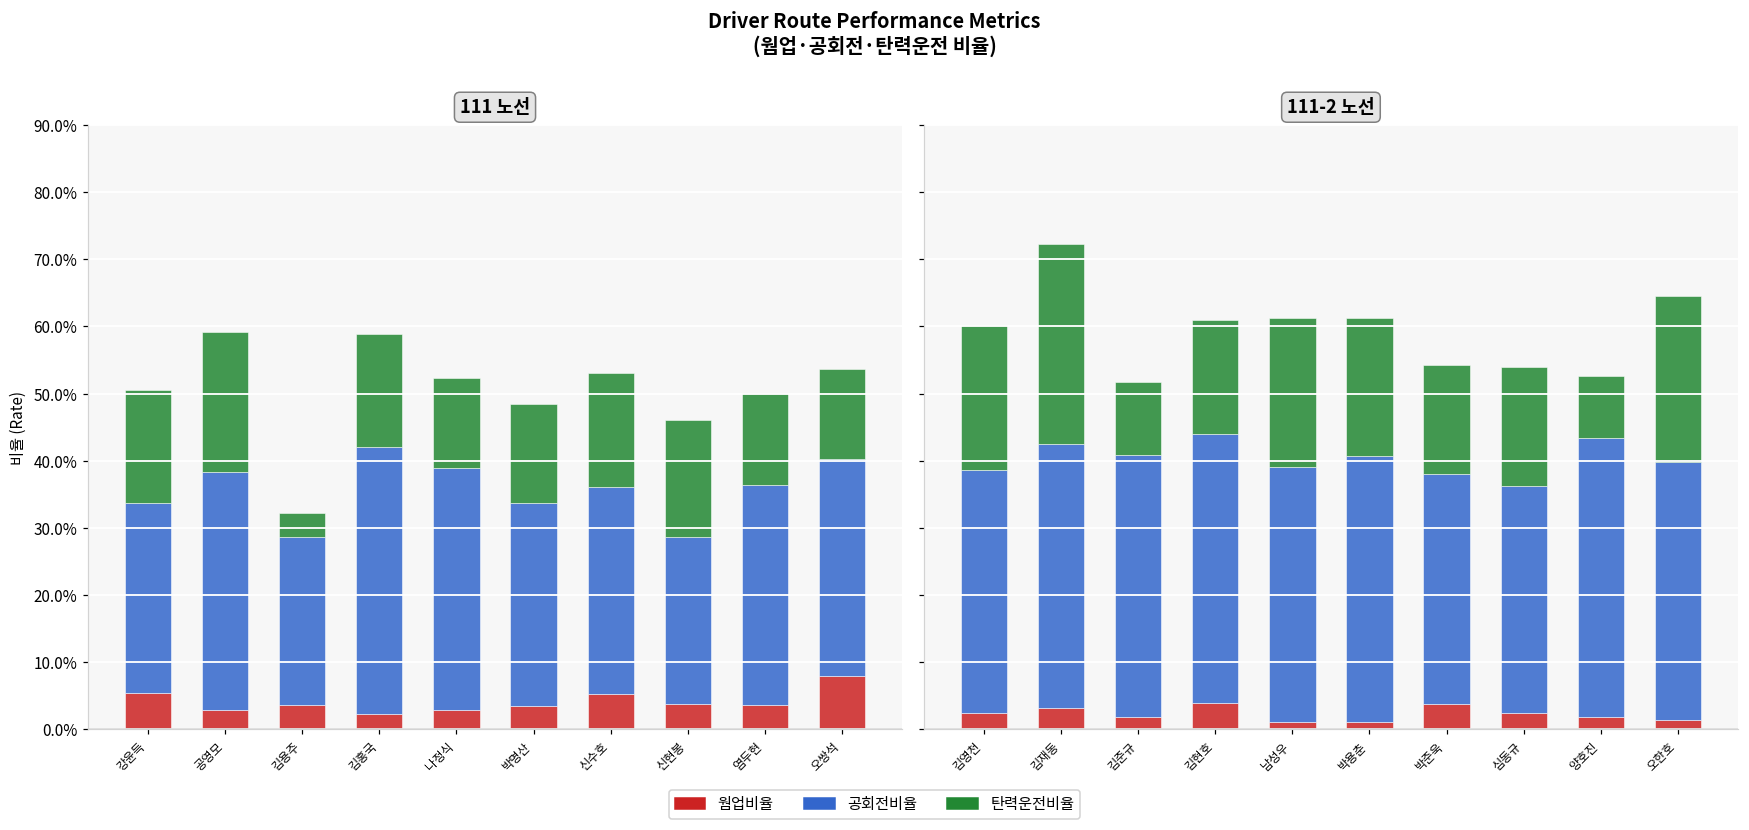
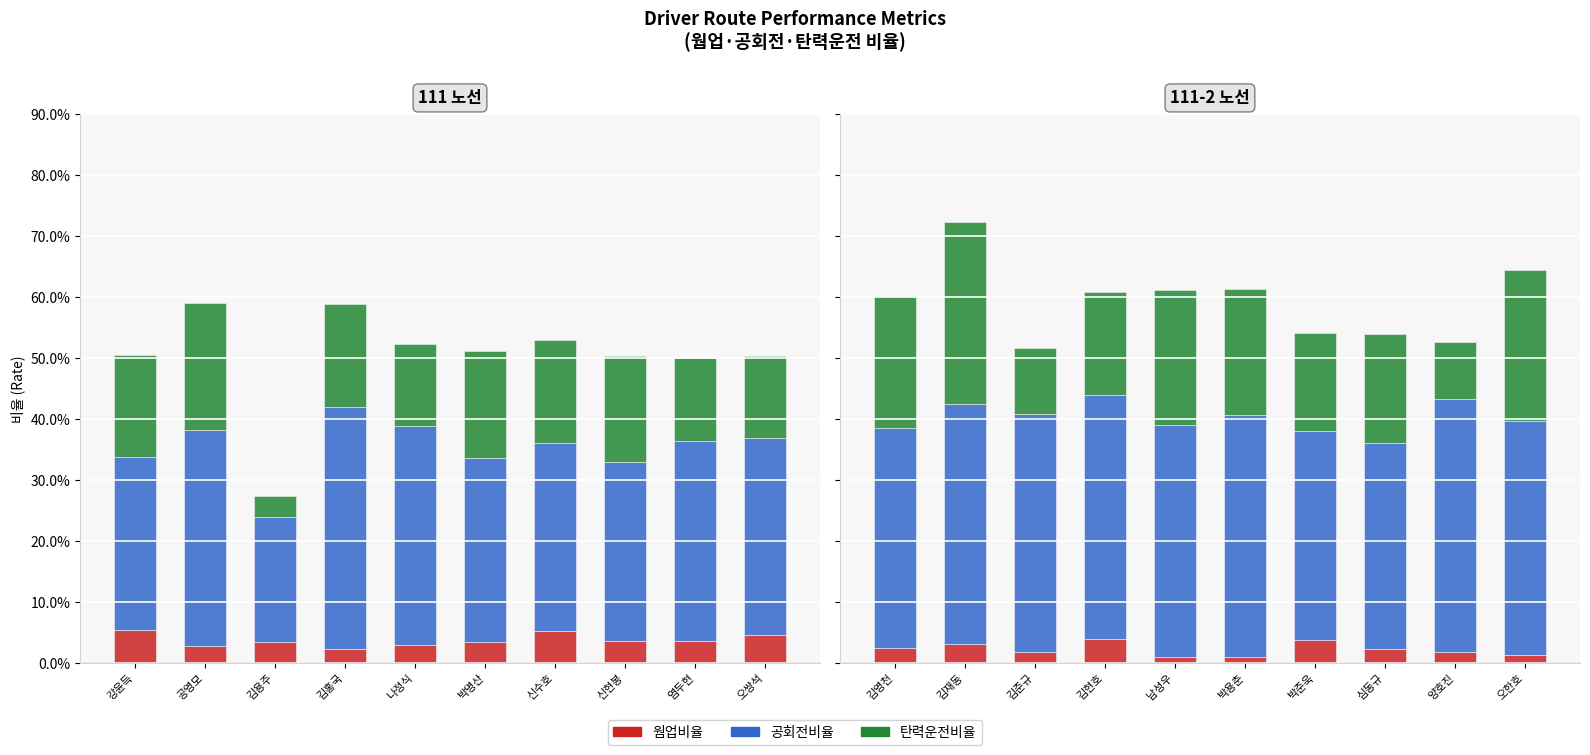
  {
    "111 노선": {
      "웜업비율": {
        "강윤득": "5%",
        "공영모": "3%",
        "김용주": "4%",
        "김홍국": "2%",
        "나정식": "3%",
        "박명산": "4%",
        "신수호": "5%",
        "신현봉": "4%",
        "염두현": "4%",
-       "오쌍석": "8%"
+       "오쌍석": "5%"
      },
      "공회전비율": {
        "강윤득": "28%",
        "공영모": "35%",
-       "김용주": "25%",
+       "김용주": "20%",
        "김홍국": "40%",
        "나정식": "36%",
        "박명산": "30%",
        "신수호": "31%",
-       "신현봉": "25%",
+       "신현봉": "29%",
        "염두현": "33%",
        "오쌍석": "32%"
      },
      "탄력운전비율": {
        "강윤득": "17%",
        "공영모": "21%",
        "김용주": "4%",
        "김홍국": "17%",
        "나정식": "13%",
-       "박명산": "15%",
+       "박명산": "17%",
        "신수호": "17%",
        "신현봉": "17%",
        "염두현": "14%",
        "오쌍석": "13%"
      }
    }
  }
